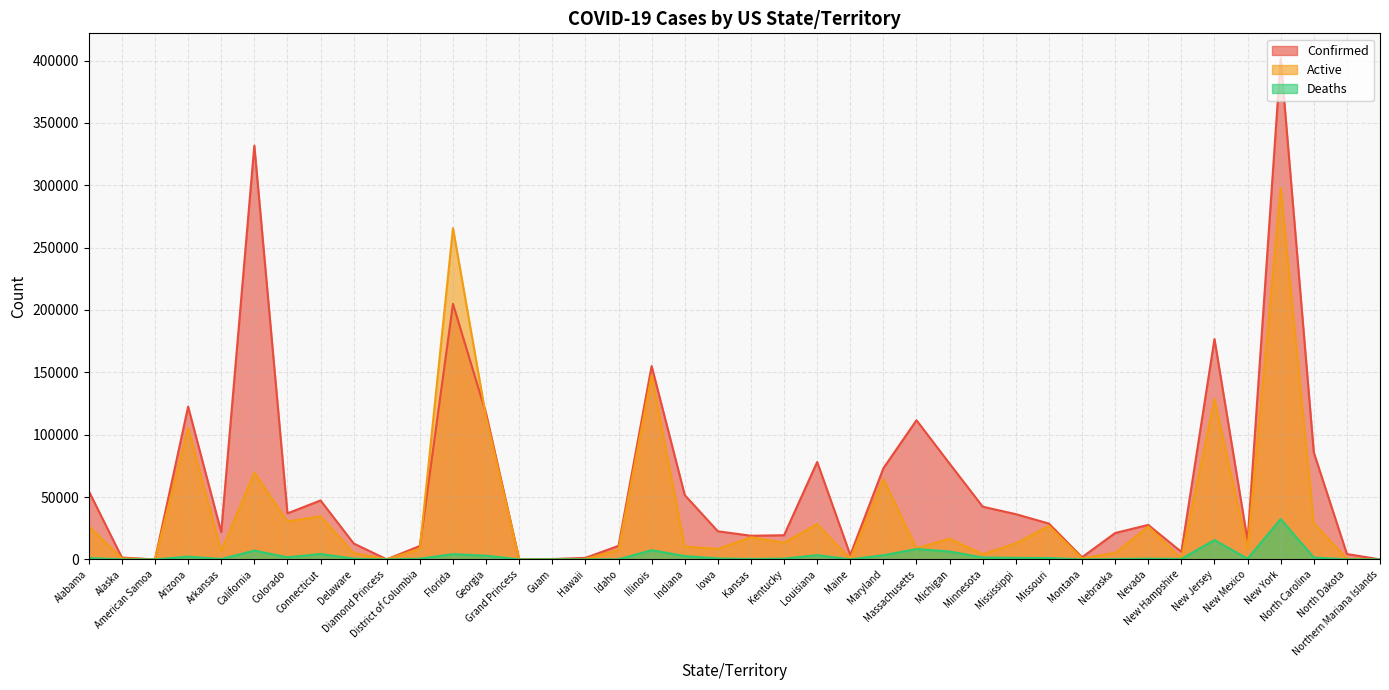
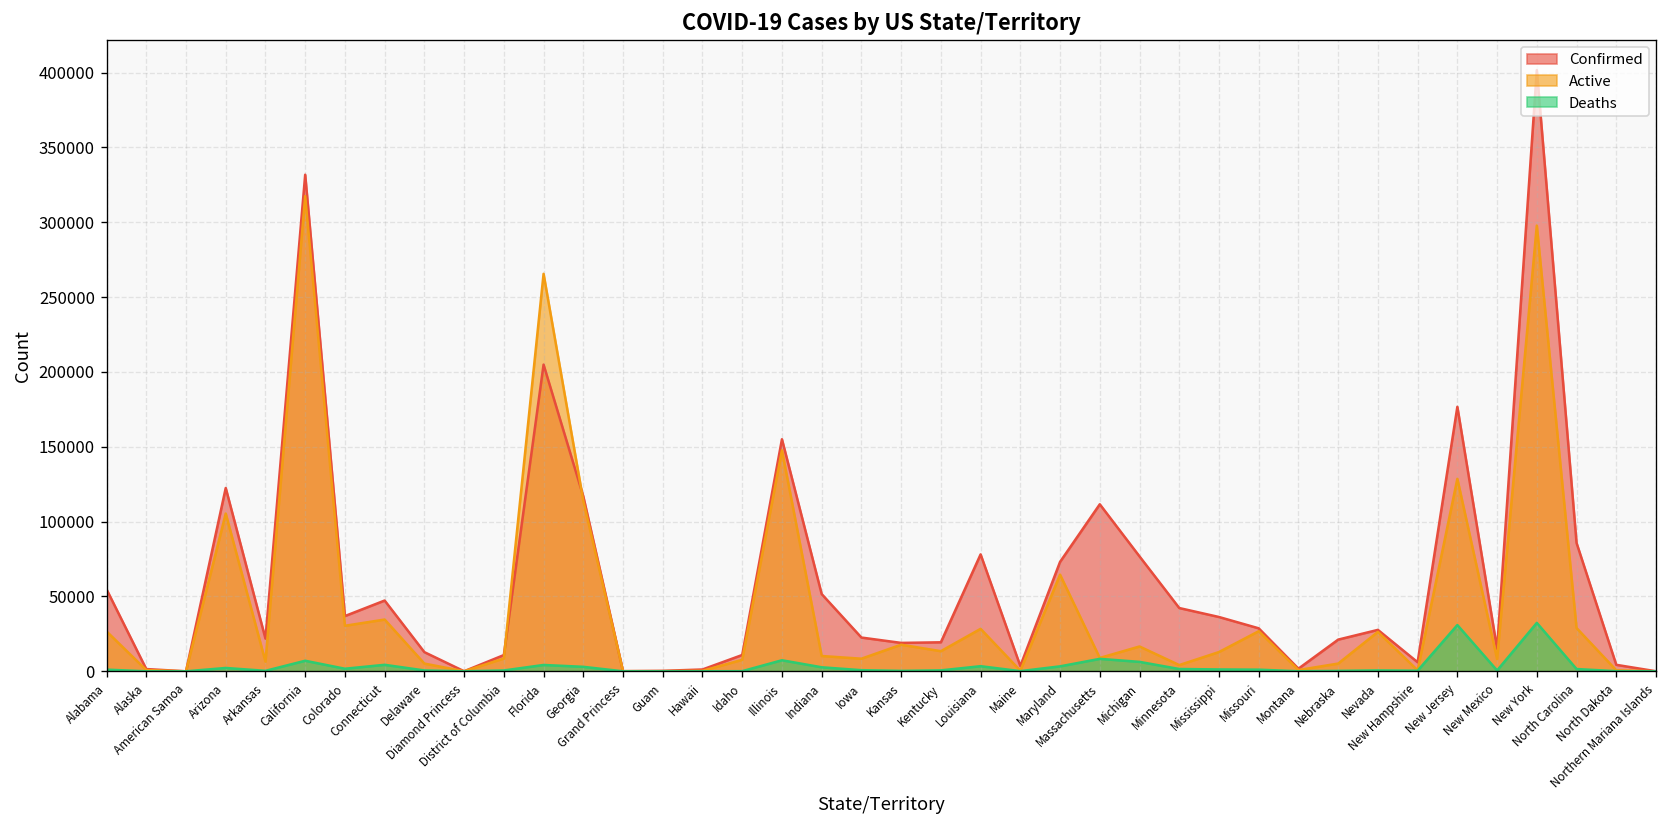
  {
    "Confirmed": {
      "Alabama": 55000,
      "Arizona": 122000,
      "Arkansas": 22000,
      "California": 332000,
      "Colorado": 37000,
      "Connecticut": 47000,
      "Delaware": 13000,
      "District of Columbia": 11000,
      "Florida": 205000,
      "Georgia": 117000,
      "Idaho": 11000,
      "Illinois": 155000,
      "Indiana": 52000,
      "Iowa": 23000,
      "Kentucky": 19000,
      "Louisiana": 78000,
      "Maine": 4000,
      "Maryland": 73000,
      "Massachusetts": 112000,
      "Michigan": 77000,
      "Minnesota": 42000,
      "Mississippi": 36000,
      "Nebraska": 21000,
      "New Hampshire": 6000,
      "New Jersey": 177000,
      "New Mexico": 15000,
      "North Carolina": 86000,
      "North Dakota": 4000
    },
    "Active": {
      "Alabama": 27000,
      "Arizona": 105000,
      "Arkansas": 6000,
-     "California": 70000,
+     "California": 317000,
      "Colorado": 30000,
      "Connecticut": 35000,
      "Delaware": 5000,
      "District of Columbia": 9000,
      "Florida": 266000,
      "Georgia": 114000,
      "Idaho": 8000,
      "Illinois": 148000,
      "Indiana": 10000,
      "Iowa": 8000,
      "Kentucky": 13000,
      "Louisiana": 28000,
      "Maryland": 65000,
      "Michigan": 17000,
      "Minnesota": 4000,
      "Mississippi": 13000,
      "Nebraska": 5000,
      "New Jersey": 129000,
      "New Mexico": 8000,
      "New York": 298000,
      "North Carolina": 29000
    },
    "Deaths": {
      "Alabama": 1000,
      "Arizona": 2000,
      "Arkansas": 0,
      "California": 7000,
      "Colorado": 2000,
      "Connecticut": 4000,
      "Delaware": 1000,
      "District of Columbia": 1000,
      "Florida": 4000,
      "Georgia": 3000,
      "Idaho": 0,
      "Illinois": 7000,
      "Indiana": 3000,
      "Iowa": 1000,
      "Kansas": 0,
      "Kentucky": 1000,
      "Louisiana": 3000,
      "Maryland": 3000,
      "Michigan": 6000,
      "Minnesota": 2000,
      "Mississippi": 1000,
      "Missouri": 1000,
      "Nebraska": 0,
      "Nevada": 1000,
-     "New Jersey": 16000,
+     "New Jersey": 31000,
      "New Mexico": 1000,
      "New York": 32000,
      "North Carolina": 2000
    }
  }
